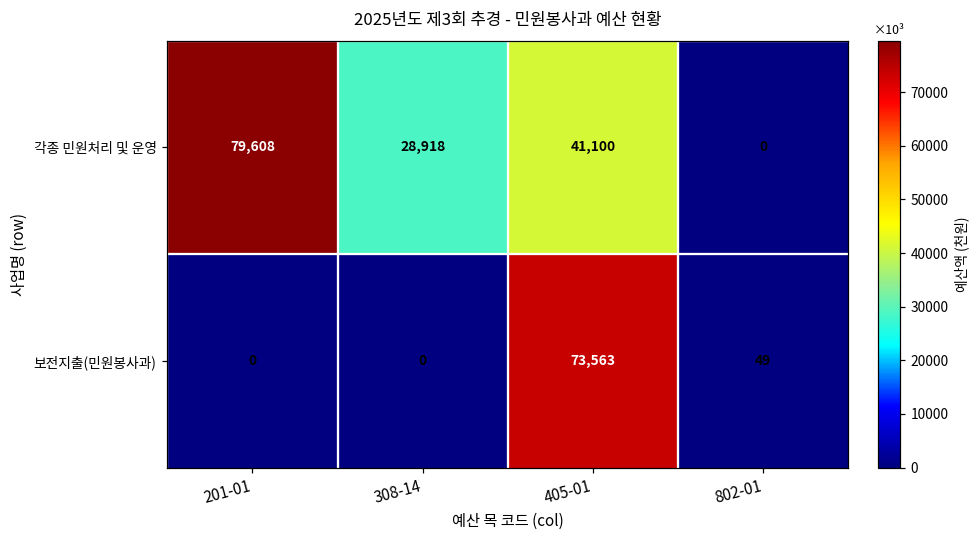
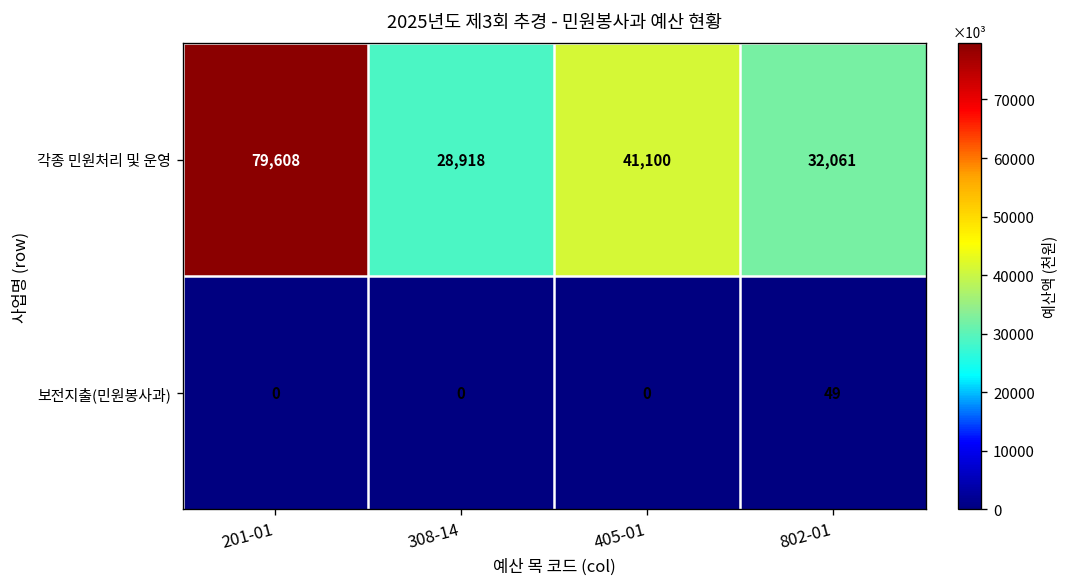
  {
    "각종 민원처리 및 운영": {
      "201-01": "79,608",
      "308-14": "28,918",
      "405-01": "41,100",
-     "802-01": "0"
+     "802-01": "32,061"
    },
    "보전지출(민원봉사과)": {
      "201-01": "0",
      "308-14": "0",
-     "405-01": "73,563",
+     "405-01": "0",
      "802-01": "49"
    }
  }
